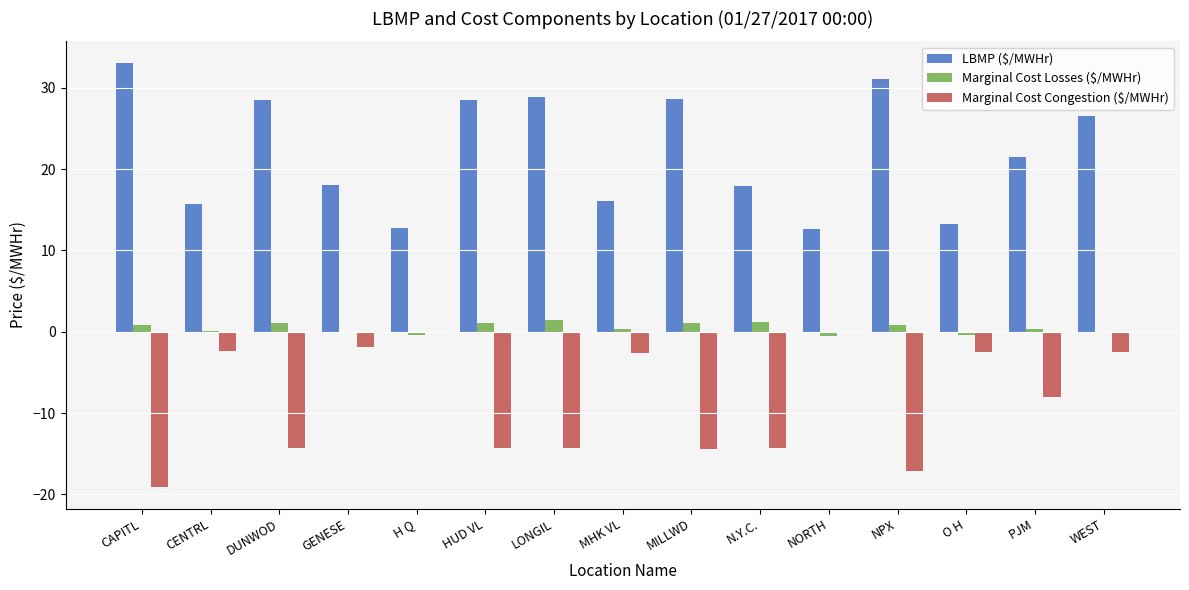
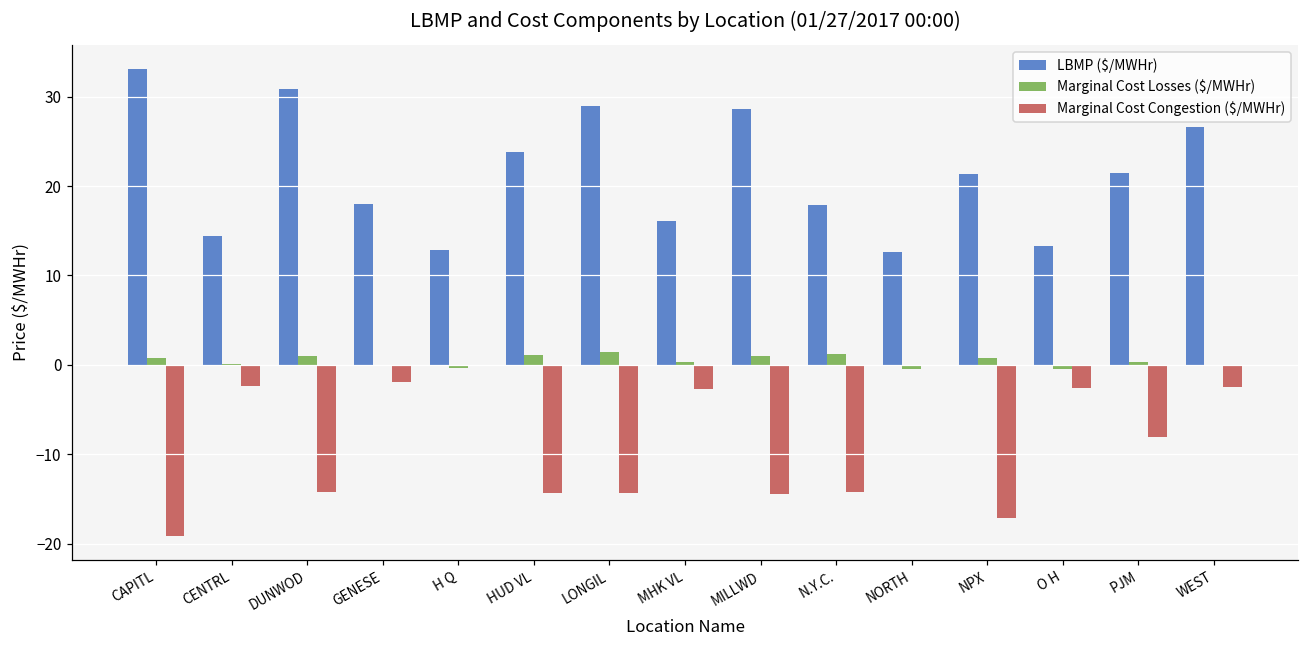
  {
    "LBMP ($/MWHr)": {
      "CAPITL": 33,
-     "CENTRL": 16,
-     "DUNWOD": 28,
+     "CENTRL": 14,
+     "DUNWOD": 31,
      "GENESE": 18,
      "H Q": 13,
-     "HUD VL": 29,
+     "HUD VL": 24,
      "LONGIL": 29,
      "MHK VL": 16,
      "MILLWD": 29,
      "N.Y.C.": 18,
      "NORTH": 13,
-     "NPX": 31,
+     "NPX": 21,
      "O H": 13,
      "PJM": 22,
      "WEST": 27
    },
    "Marginal Cost Losses ($/MWHr)": {
      "CAPITL": 1,
      "DUNWOD": 1,
      "H Q": 0,
      "HUD VL": 1,
      "LONGIL": 1,
      "MILLWD": 1,
      "N.Y.C.": 1,
      "NORTH": -1,
      "NPX": 1,
      "O H": 0
    },
    "Marginal Cost Congestion ($/MWHr)": {
      "CAPITL": -19,
      "CENTRL": -2,
      "DUNWOD": -14,
      "GENESE": -2,
      "H Q": 0,
      "HUD VL": -14,
      "LONGIL": -14,
      "MHK VL": -3,
      "MILLWD": -14,
      "N.Y.C.": -14,
      "NORTH": 0,
      "NPX": -17,
      "O H": -3,
      "PJM": -8,
      "WEST": -2
    }
  }
